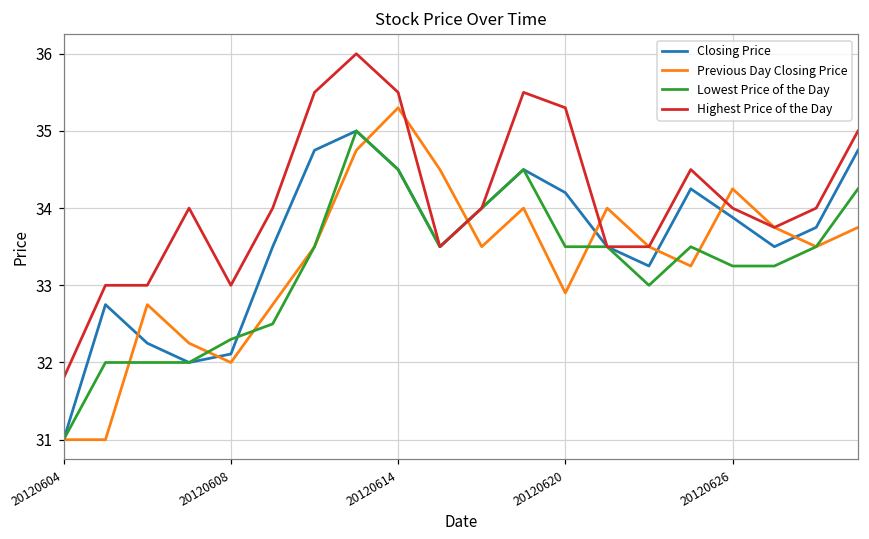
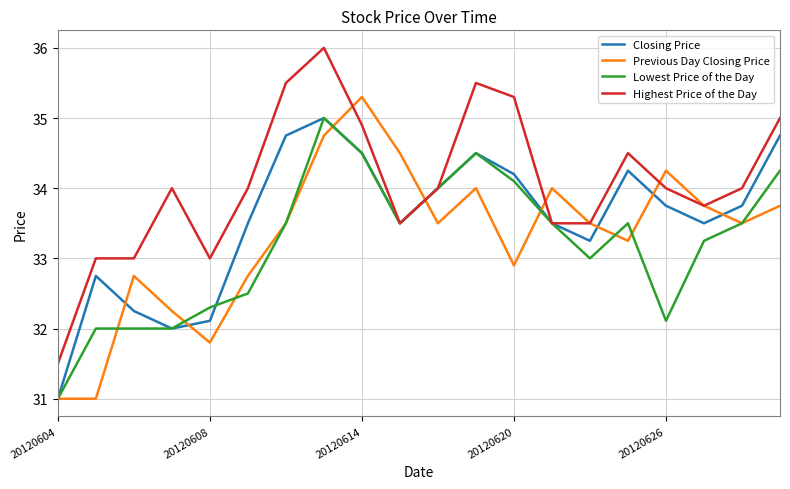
  {
    "Closing Price": {
      "20120608": 32.1,
      "20120620": 34.2,
-     "20120626": 33.9
+     "20120626": 33.8
    },
    "Previous Day Closing Price": {
-     "20120608": 32.0,
+     "20120608": 31.8,
      "20120614": 35.3,
      "20120620": 32.9,
      "20120626": 34.3
    },
    "Lowest Price of the Day": {
      "20120608": 32.3,
-     "20120620": 33.5,
-     "20120626": 33.3
+     "20120620": 34.1,
+     "20120626": 32.1
    },
    "Highest Price of the Day": {
-     "20120604": 31.8,
+     "20120604": 31.5,
      "20120608": 33.0,
-     "20120614": 35.5,
+     "20120614": 34.9,
      "20120620": 35.3,
      "20120626": 34.0
    }
  }
